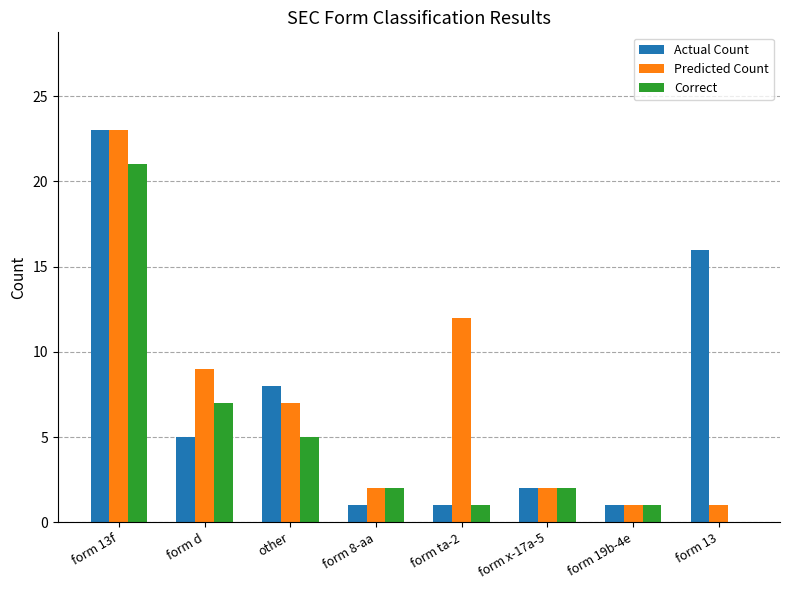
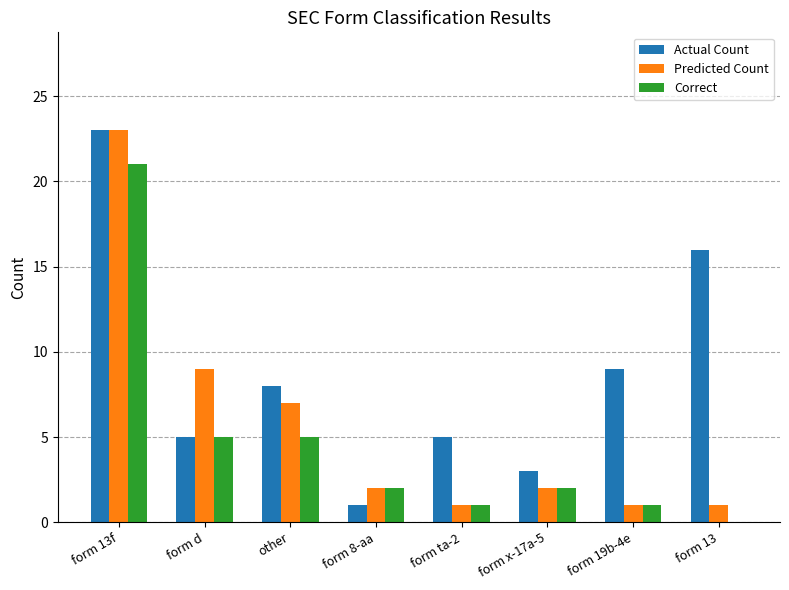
  {
    "Actual Count": {
      "form 13f": 23,
      "form d": 5,
      "other": 8,
      "form 8-aa": 1,
-     "form ta-2": 1,
-     "form x-17a-5": 2,
-     "form 19b-4e": 1,
+     "form ta-2": 5,
+     "form x-17a-5": 3,
+     "form 19b-4e": 9,
      "form 13": 16
    },
    "Predicted Count": {
      "form 13f": 23,
      "form d": 9,
      "other": 7,
      "form 8-aa": 2,
-     "form ta-2": 12,
+     "form ta-2": 1,
      "form x-17a-5": 2,
      "form 19b-4e": 1,
      "form 13": 1
    },
    "Correct": {
      "form 13f": 21,
-     "form d": 7,
+     "form d": 5,
      "other": 5,
      "form 8-aa": 2,
      "form ta-2": 1,
      "form x-17a-5": 2,
      "form 19b-4e": 1,
      "form 13": 0
    }
  }
